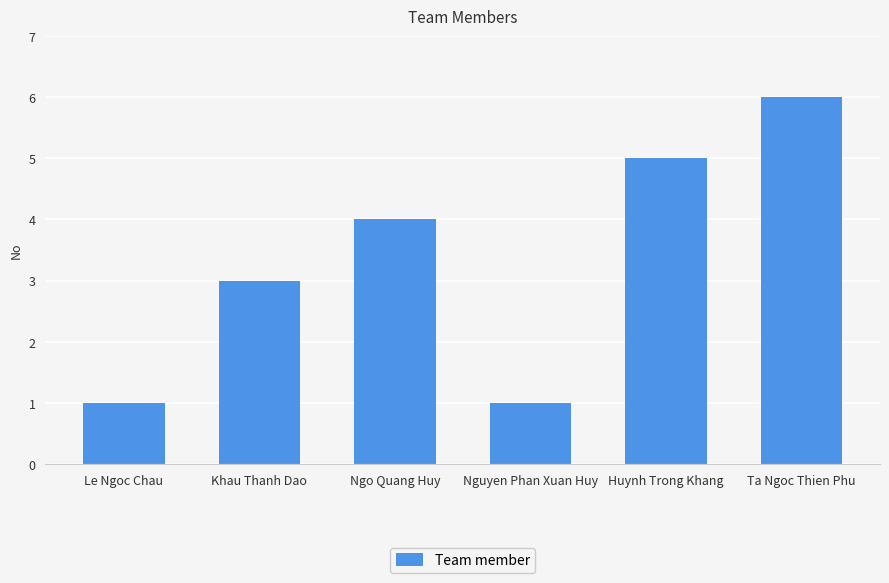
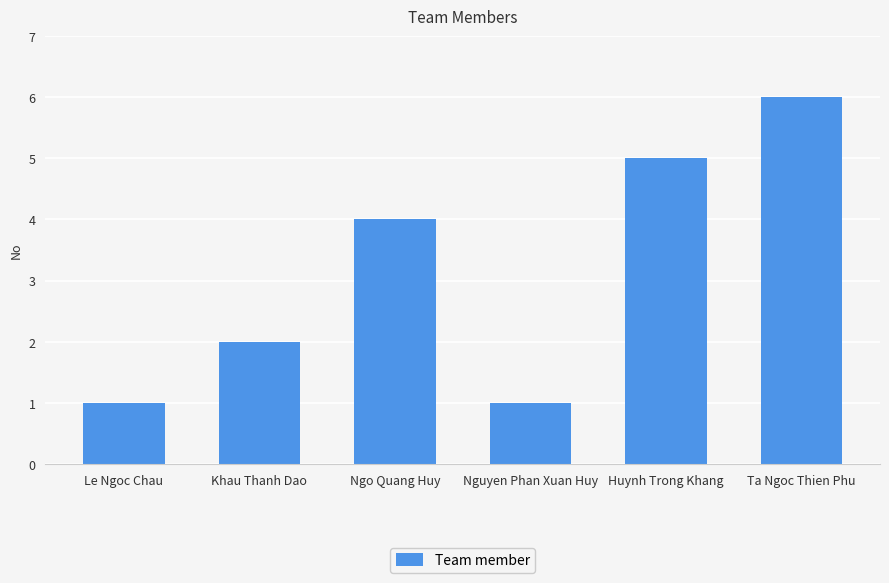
  {
    "Le Ngoc Chau": 1,
-   "Khau Thanh Dao": 3,
+   "Khau Thanh Dao": 2,
    "Ngo Quang Huy": 4,
    "Nguyen Phan Xuan Huy": 1,
    "Huynh Trong Khang": 5,
    "Ta Ngoc Thien Phu": 6
  }
